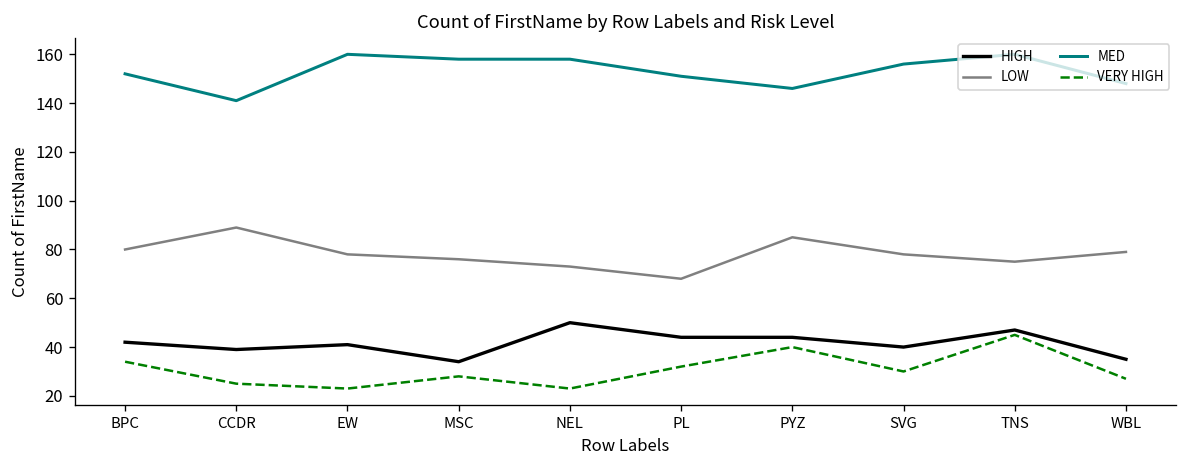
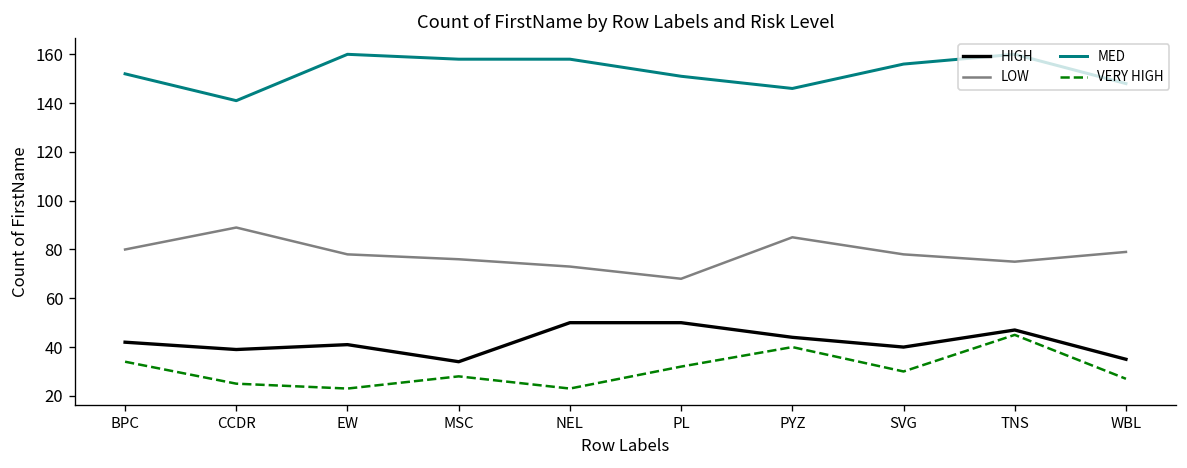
  {
    "HIGH": {
      "BPC": 42,
      "CCDR": 39,
      "EW": 41,
      "MSC": 34,
      "NEL": 50,
-     "PL": 44,
+     "PL": 50,
      "PYZ": 44,
      "SVG": 40,
      "TNS": 47,
      "WBL": 35
    },
    "LOW": {
      "BPC": 80,
      "CCDR": 89,
      "EW": 78,
      "MSC": 76,
      "NEL": 73,
      "PL": 68,
      "PYZ": 85,
      "SVG": 78,
      "TNS": 75,
      "WBL": 79
    },
    "MED": {
      "BPC": 152,
      "CCDR": 141,
      "EW": 160,
      "MSC": 158,
      "NEL": 158,
      "PL": 151,
      "PYZ": 146,
      "SVG": 156
    },
    "VERY HIGH": {
      "BPC": 34,
      "CCDR": 25,
      "EW": 23,
      "MSC": 28,
      "NEL": 23,
      "PL": 32,
      "PYZ": 40,
      "SVG": 30,
      "TNS": 45,
      "WBL": 27
    }
  }
